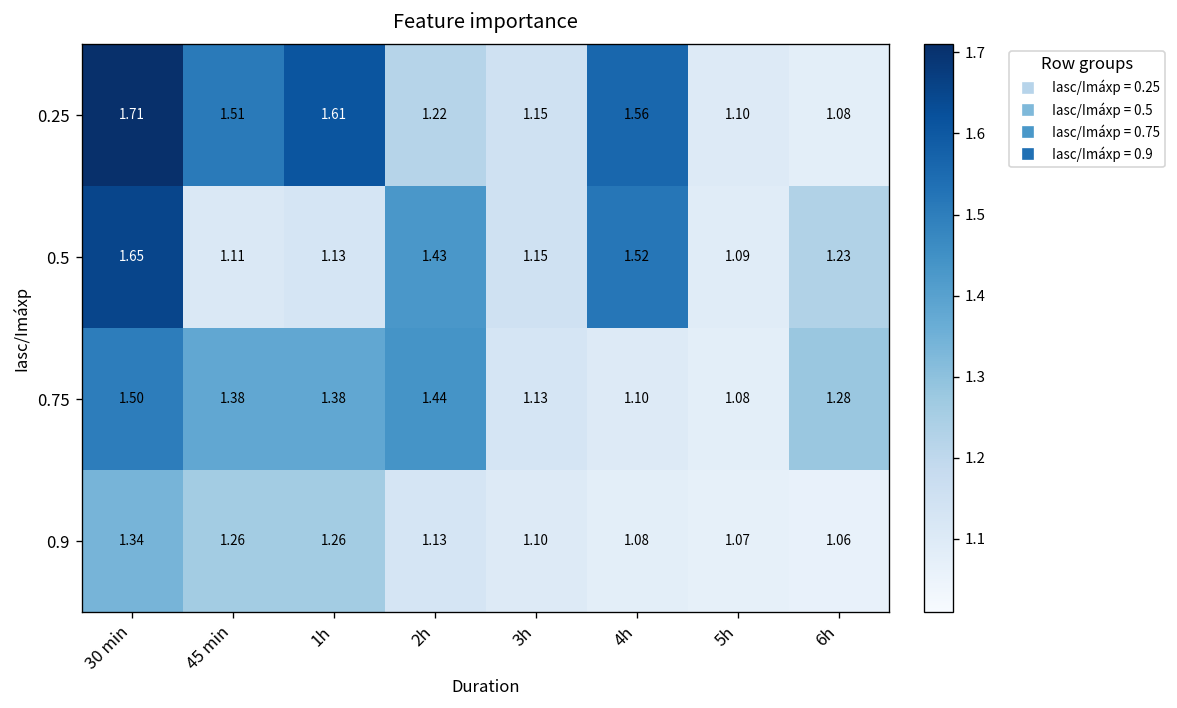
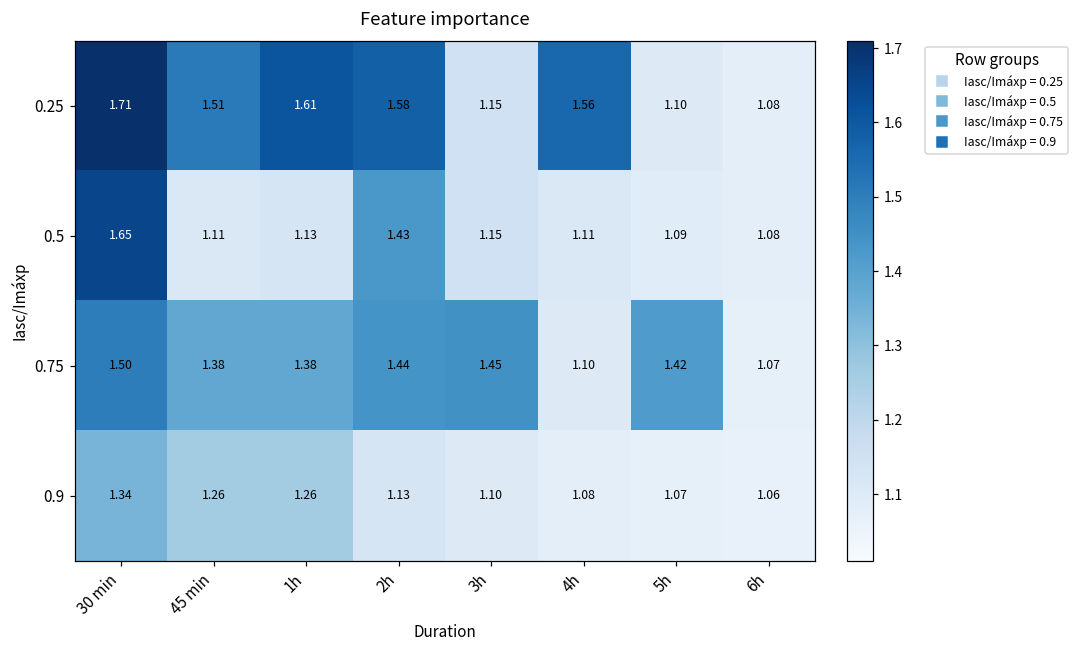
  {
    "0.25": {
      "30 min": 1.71,
      "45 min": 1.51,
      "1h": 1.61,
-     "2h": 1.22,
+     "2h": 1.58,
      "3h": 1.15,
      "4h": 1.56,
      "5h": 1.10,
      "6h": 1.08
    },
    "0.5": {
      "30 min": 1.65,
      "45 min": 1.11,
      "1h": 1.13,
      "2h": 1.43,
      "3h": 1.15,
-     "4h": 1.52,
+     "4h": 1.11,
      "5h": 1.09,
-     "6h": 1.23
+     "6h": 1.08
    },
    "0.75": {
      "30 min": 1.50,
      "45 min": 1.38,
      "1h": 1.38,
      "2h": 1.44,
-     "3h": 1.13,
+     "3h": 1.45,
      "4h": 1.10,
-     "5h": 1.08,
-     "6h": 1.28
+     "5h": 1.42,
+     "6h": 1.07
    },
    "0.9": {
      "30 min": 1.34,
      "45 min": 1.26,
      "1h": 1.26,
      "2h": 1.13,
      "3h": 1.10,
      "4h": 1.08,
      "5h": 1.07,
      "6h": 1.06
    }
  }
